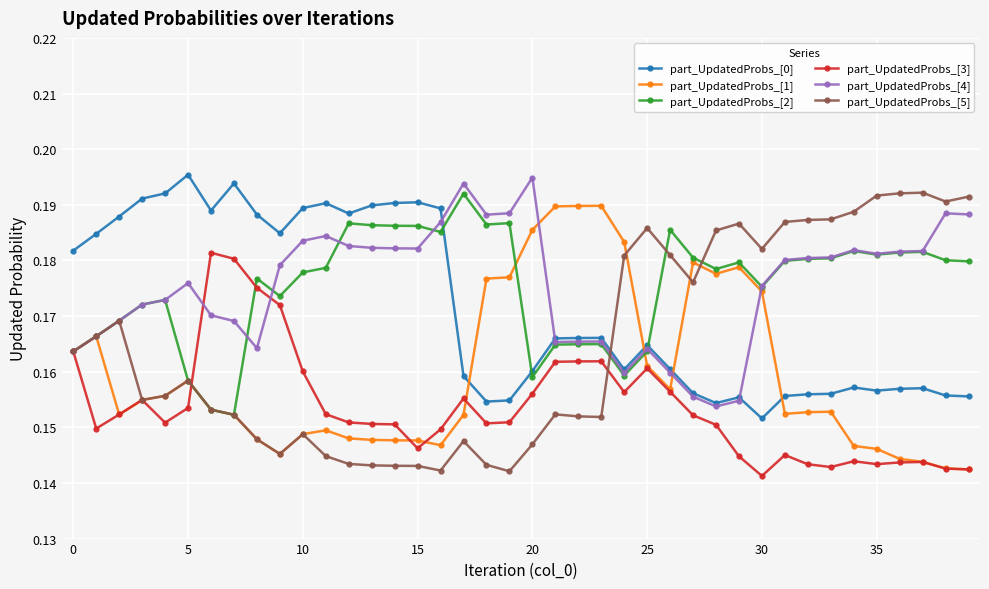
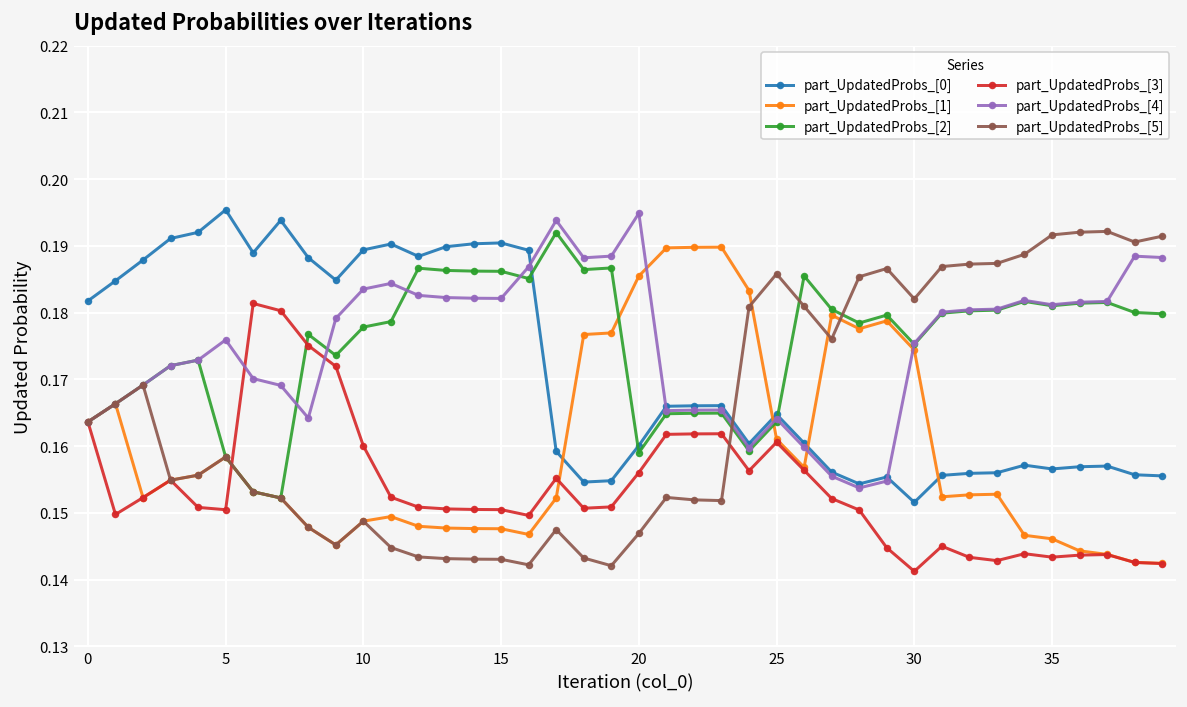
  {
    "part_UpdatedProbs_[0]": {
      "0": 0.182,
      "5": 0.195,
      "10": 0.189,
      "15": 0.190,
      "20": 0.160,
      "25": 0.165,
      "30": 0.152,
      "35": 0.157
    },
    "part_UpdatedProbs_[1]": {
      "15": 0.148,
      "20": 0.185,
      "30": 0.174,
      "35": 0.146
    },
    "part_UpdatedProbs_[2]": {
      "10": 0.178,
      "15": 0.186,
      "20": 0.159
    },
    "part_UpdatedProbs_[3]": {
-     "5": 0.153,
+     "5": 0.150,
      "10": 0.160,
-     "15": 0.146,
+     "15": 0.151,
      "20": 0.156,
      "30": 0.141,
      "35": 0.143
    },
    "part_UpdatedProbs_[4]": {
      "5": 0.176,
      "10": 0.184,
      "15": 0.182,
      "20": 0.195
    },
    "part_UpdatedProbs_[5]": {
      "15": 0.143,
      "20": 0.147,
      "25": 0.186,
      "30": 0.182,
      "35": 0.192
    }
  }
